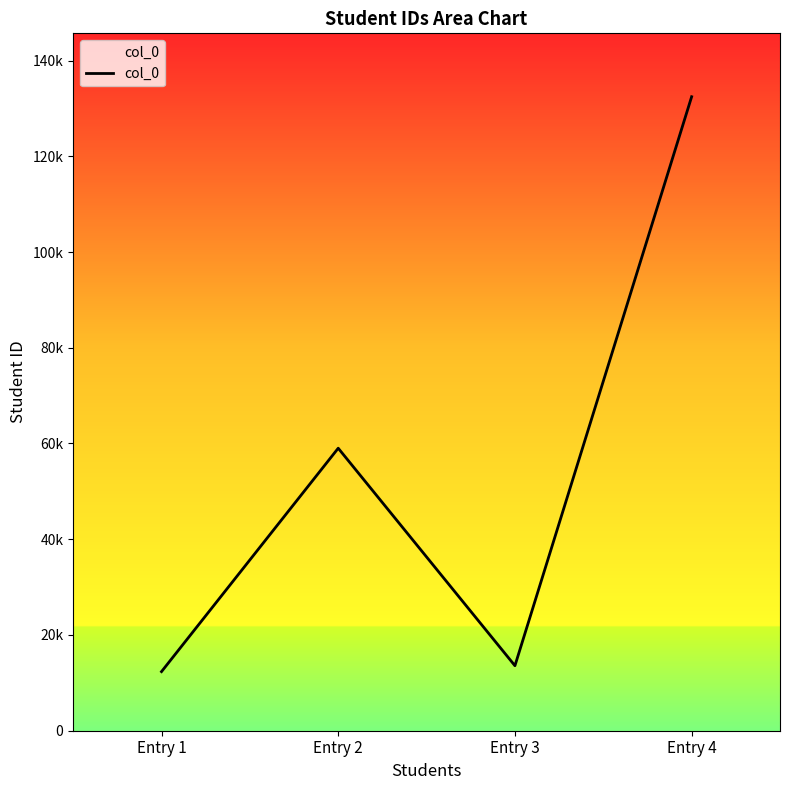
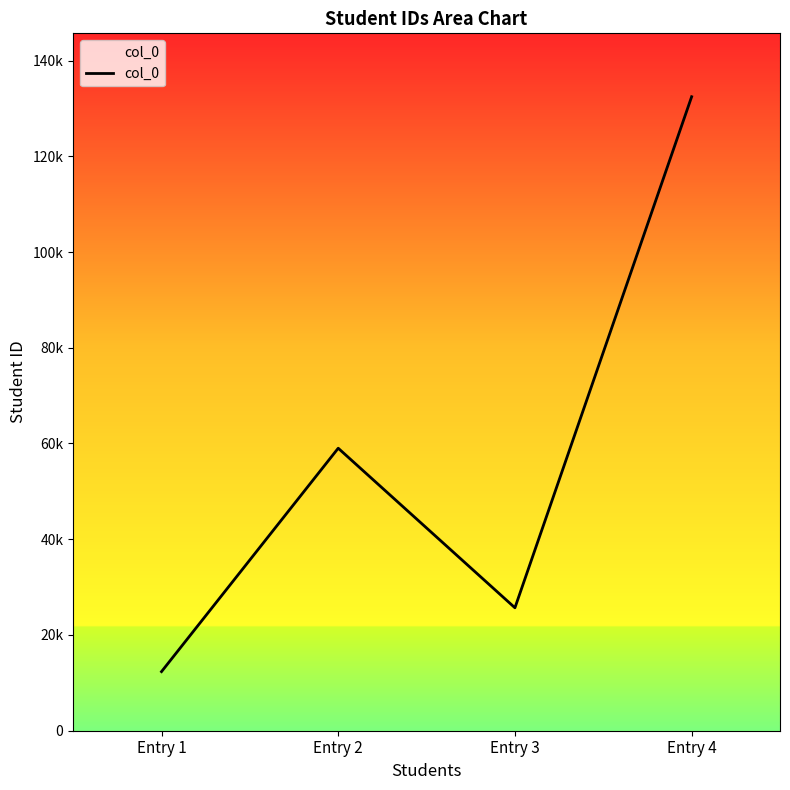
  {
    "Entry 1": 12000,
    "Entry 2": 59000,
-   "Entry 3": 14000,
+   "Entry 3": 26000,
    "Entry 4": 132000
  }
